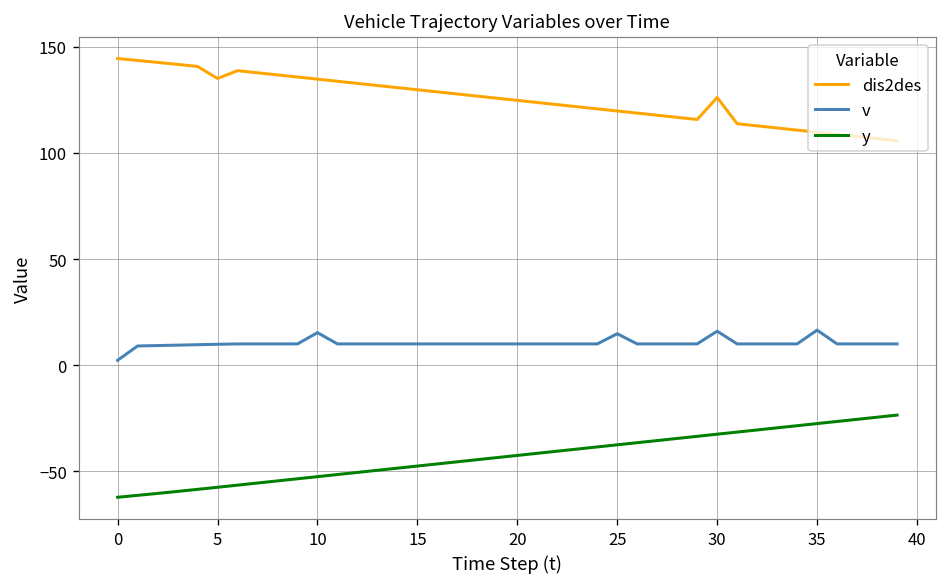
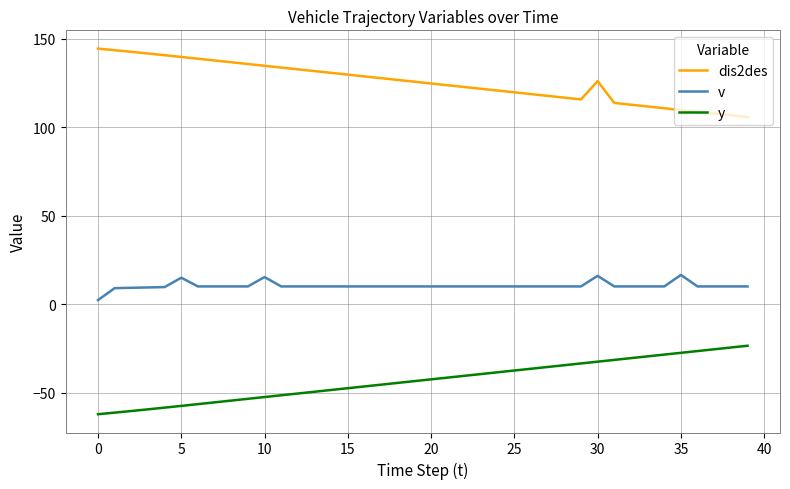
  {
    "dis2des": {
      "0": 144,
-     "5": 135,
+     "5": 140,
      "10": 135,
      "15": 130,
      "20": 125,
      "25": 120,
      "30": 126
    },
    "v": {
      "0": 2,
-     "5": 10,
+     "5": 15,
      "10": 15,
      "15": 10,
      "20": 10,
-     "25": 15,
+     "25": 10,
      "30": 16,
      "35": 17
    },
    "y": {
      "0": -62,
      "5": -58,
      "10": -53,
      "15": -48,
      "20": -43,
      "25": -38,
      "30": -33,
      "35": -28
    }
  }
